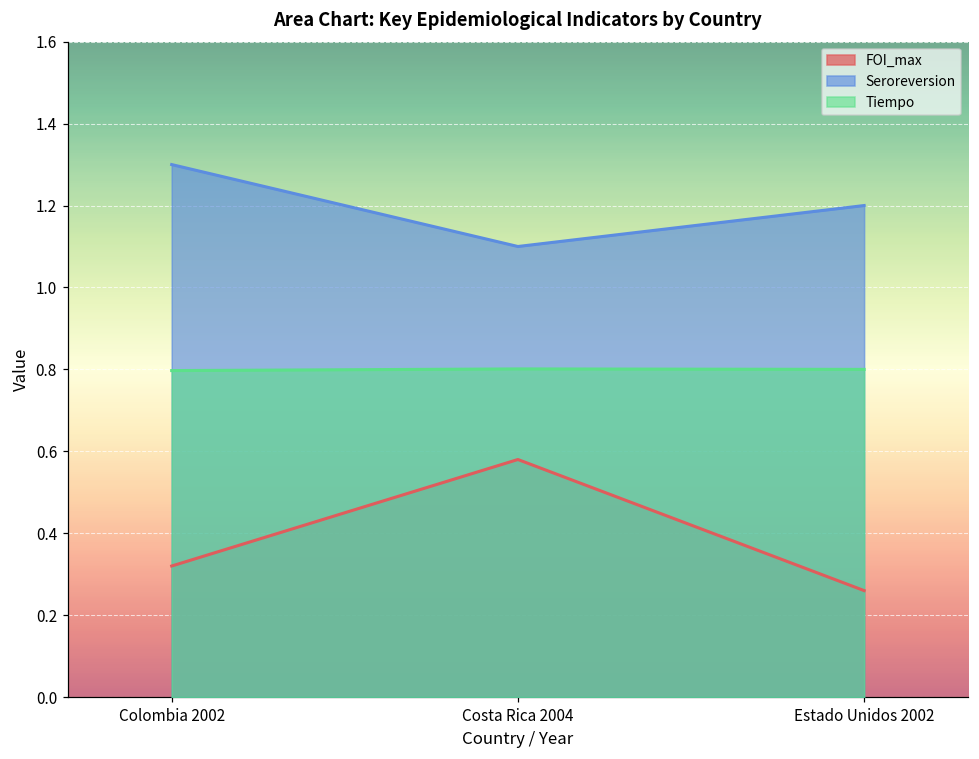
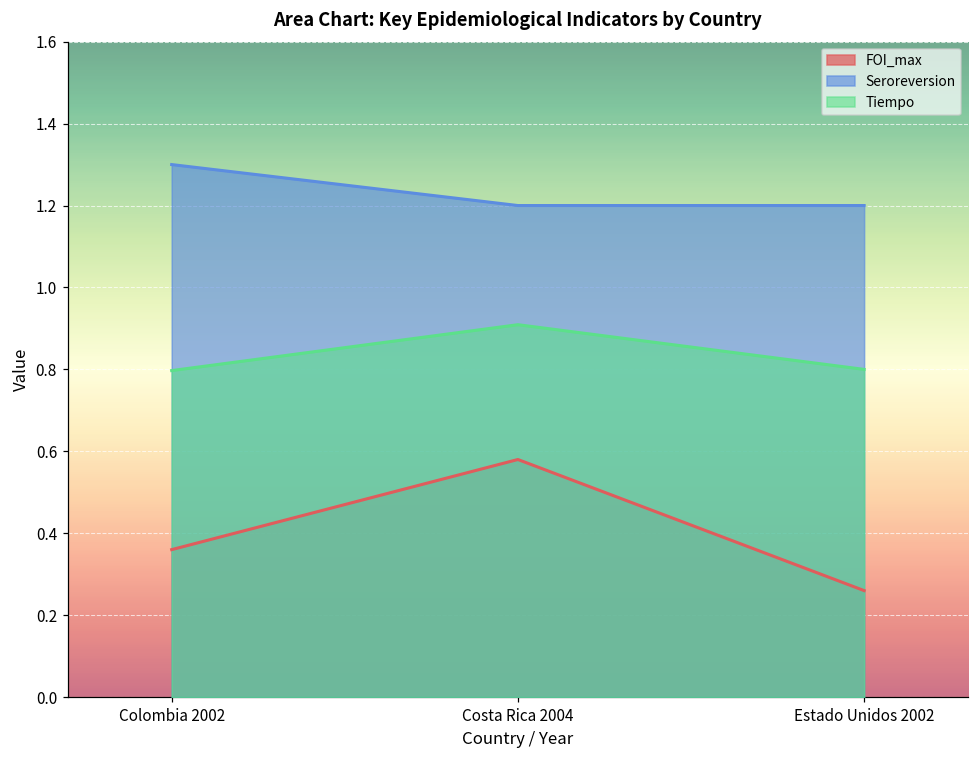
  {
    "FOI_max": {
-     "Colombia 2002": 0.32,
+     "Colombia 2002": 0.36,
      "Costa Rica 2004": 0.58,
      "Estado Unidos 2002": 0.26
    },
    "Seroreversion": {
      "Colombia 2002": 1.3,
-     "Costa Rica 2004": 1.1,
+     "Costa Rica 2004": 1.2,
      "Estado Unidos 2002": 1.2
    },
    "Tiempo": {
      "Colombia 2002": 0.80,
-     "Costa Rica 2004": 0.80,
+     "Costa Rica 2004": 0.91,
      "Estado Unidos 2002": 0.80
    }
  }
